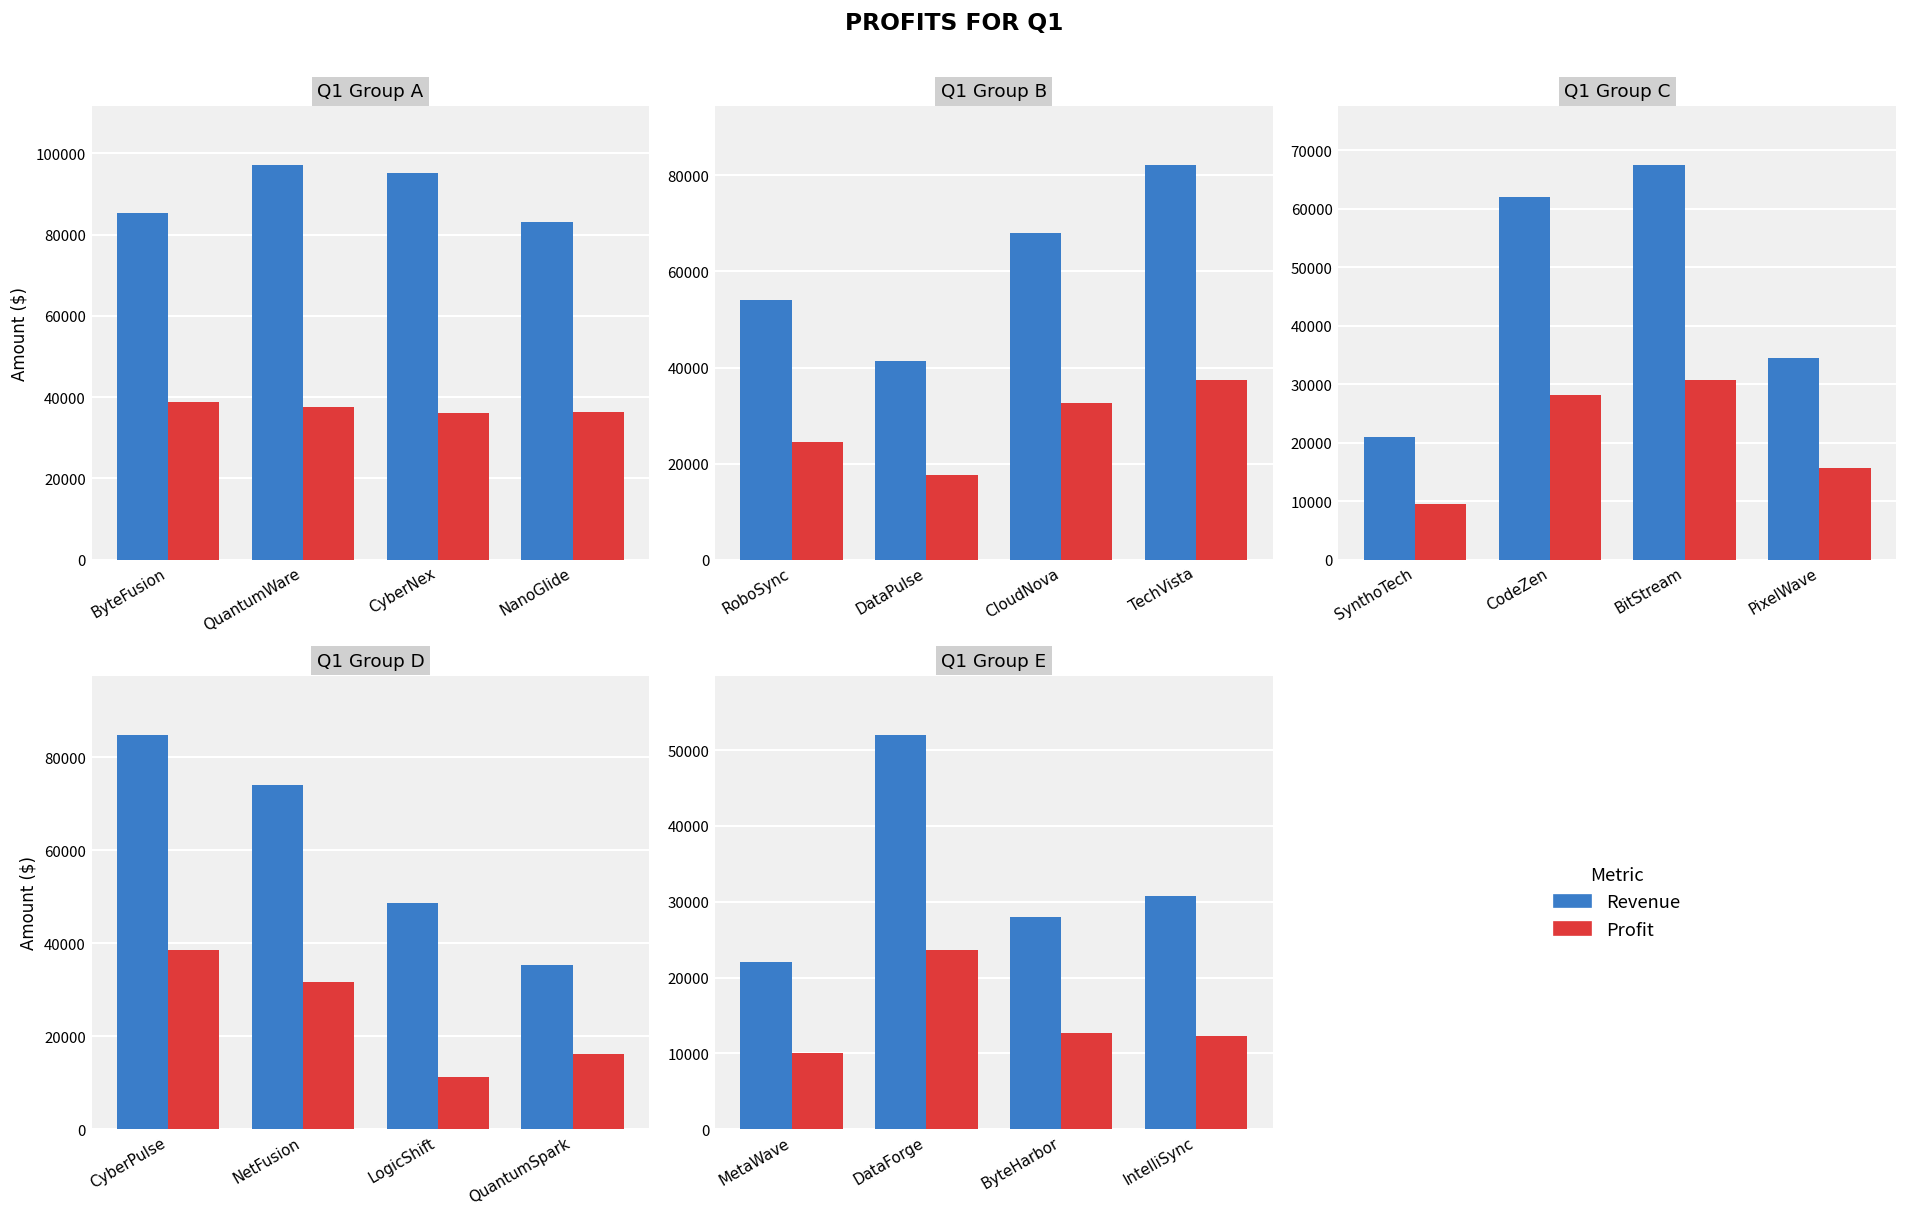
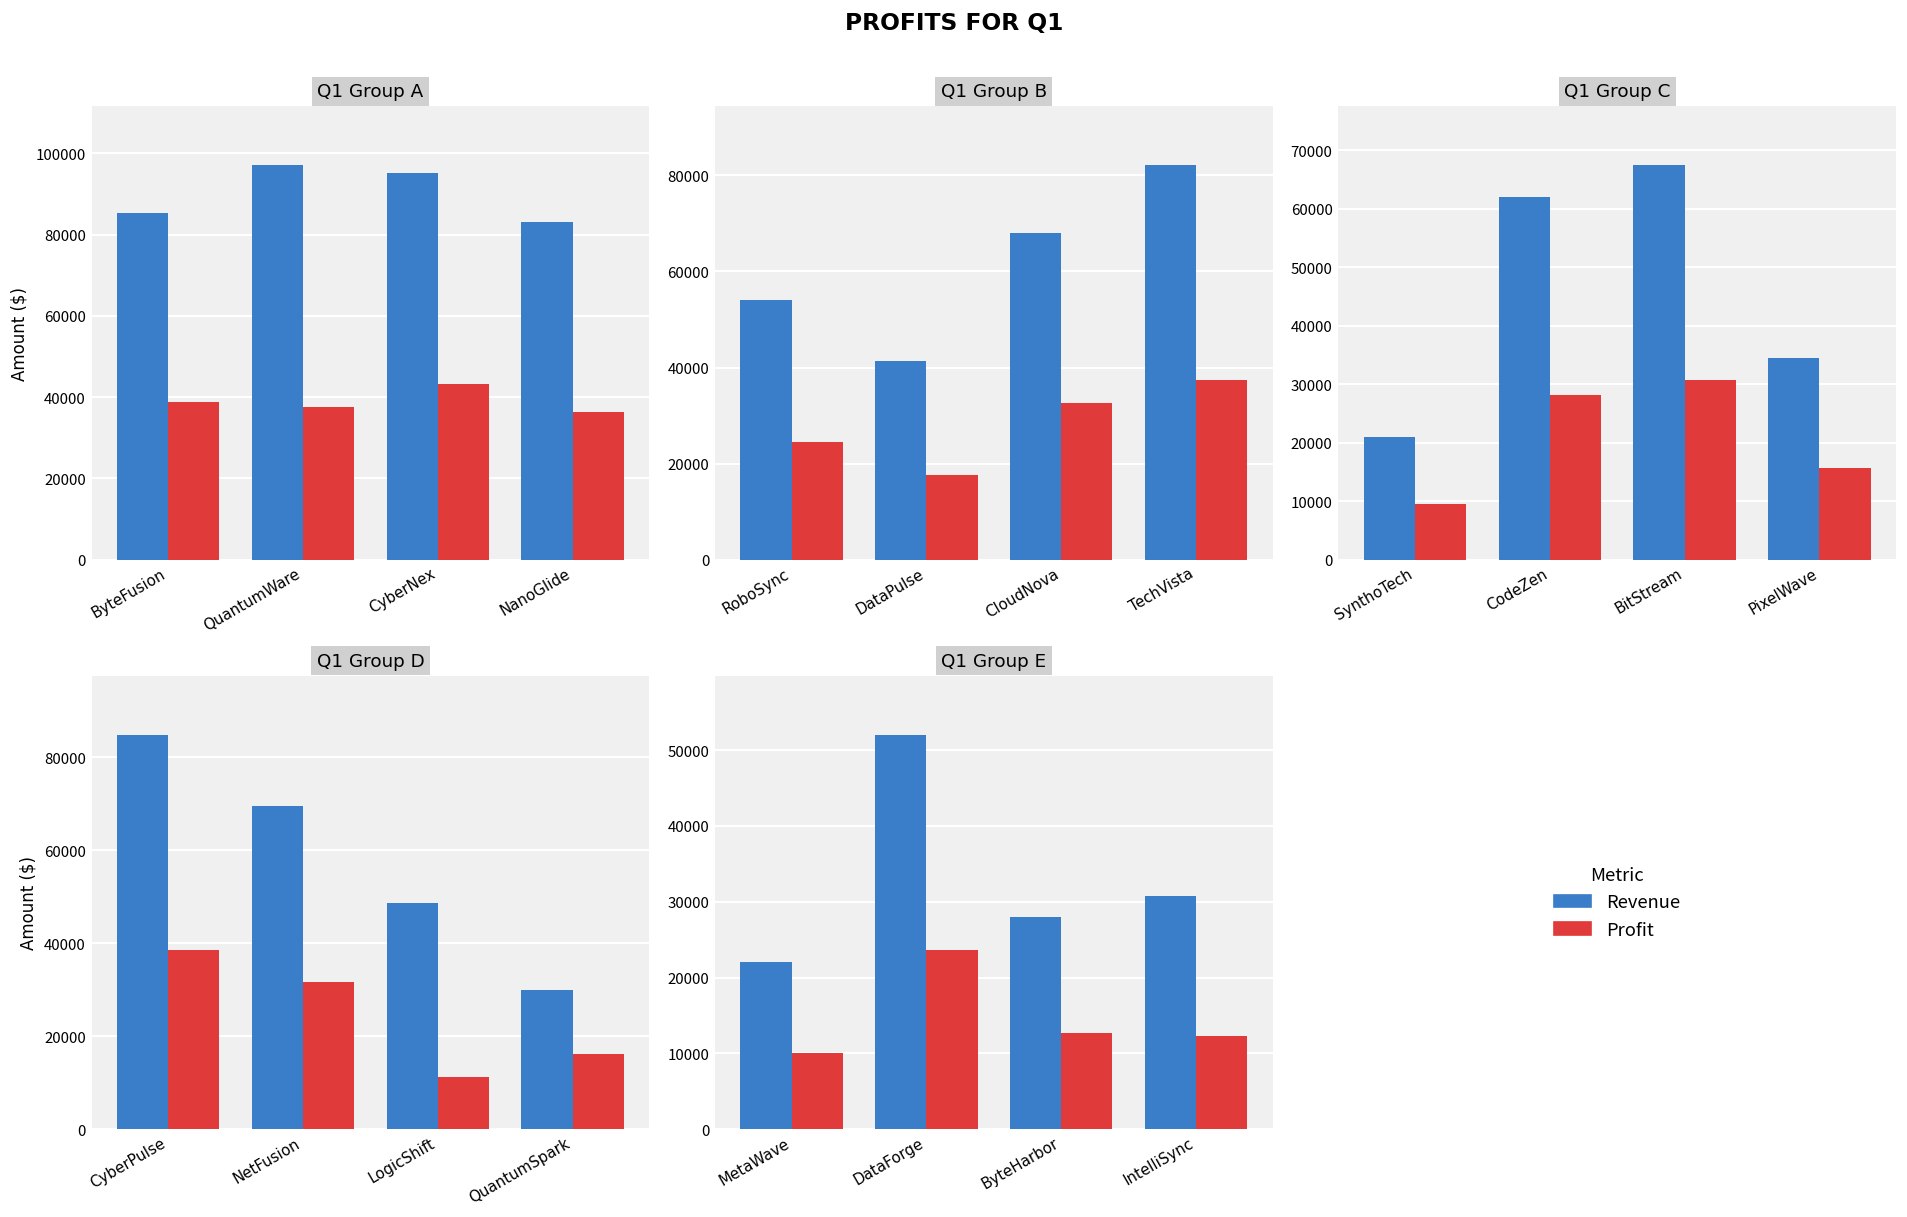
  {
    "Q1 Group A": {
      "Revenue": {
        "ByteFusion": 85000,
        "QuantumWare": 97000,
        "CyberNex": 95000,
        "NanoGlide": 83000
      },
      "Profit": {
        "ByteFusion": 39000,
        "QuantumWare": 38000,
-       "CyberNex": 36000,
+       "CyberNex": 43000,
        "NanoGlide": 36000
      }
    },
    "Q1 Group B": {
      "Revenue": {
        "RoboSync": 54000,
        "DataPulse": 41000,
        "CloudNova": 68000,
        "TechVista": 82000
      },
      "Profit": {
        "RoboSync": 25000,
        "DataPulse": 18000,
        "CloudNova": 33000,
        "TechVista": 37000
      }
    },
    "Q1 Group C": {
      "Revenue": {
        "SynthoTech": 21000,
        "CodeZen": 62000,
        "BitStream": 67000,
        "PixelWave": 34000
      },
      "Profit": {
        "SynthoTech": 10000,
        "CodeZen": 28000,
        "BitStream": 31000,
        "PixelWave": 16000
      }
    },
    "Q1 Group D": {
      "Revenue": {
        "CyberPulse": 85000,
-       "NetFusion": 74000,
+       "NetFusion": 70000,
        "LogicShift": 49000,
-       "QuantumSpark": 35000
+       "QuantumSpark": 30000
      },
      "Profit": {
        "CyberPulse": 39000,
        "NetFusion": 32000,
        "LogicShift": 11000,
        "QuantumSpark": 16000
      }
    },
    "Q1 Group E": {
      "Revenue": {
        "MetaWave": 22000,
        "DataForge": 52000,
        "ByteHarbor": 28000,
        "IntelliSync": 31000
      },
      "Profit": {
        "MetaWave": 10000,
        "DataForge": 24000,
        "ByteHarbor": 13000,
        "IntelliSync": 12000
      }
    }
  }
